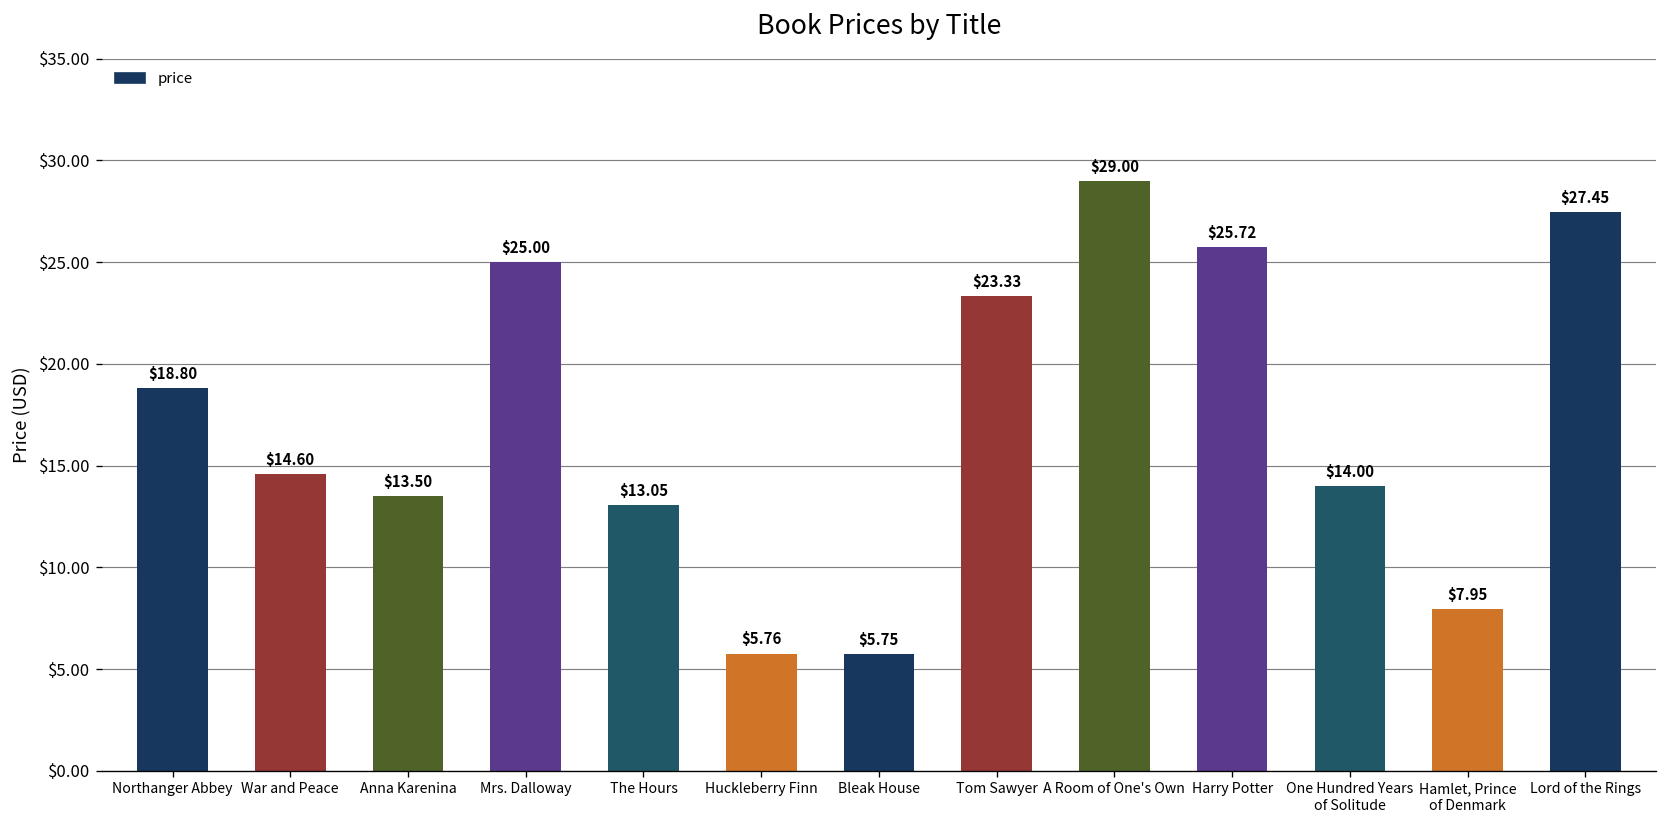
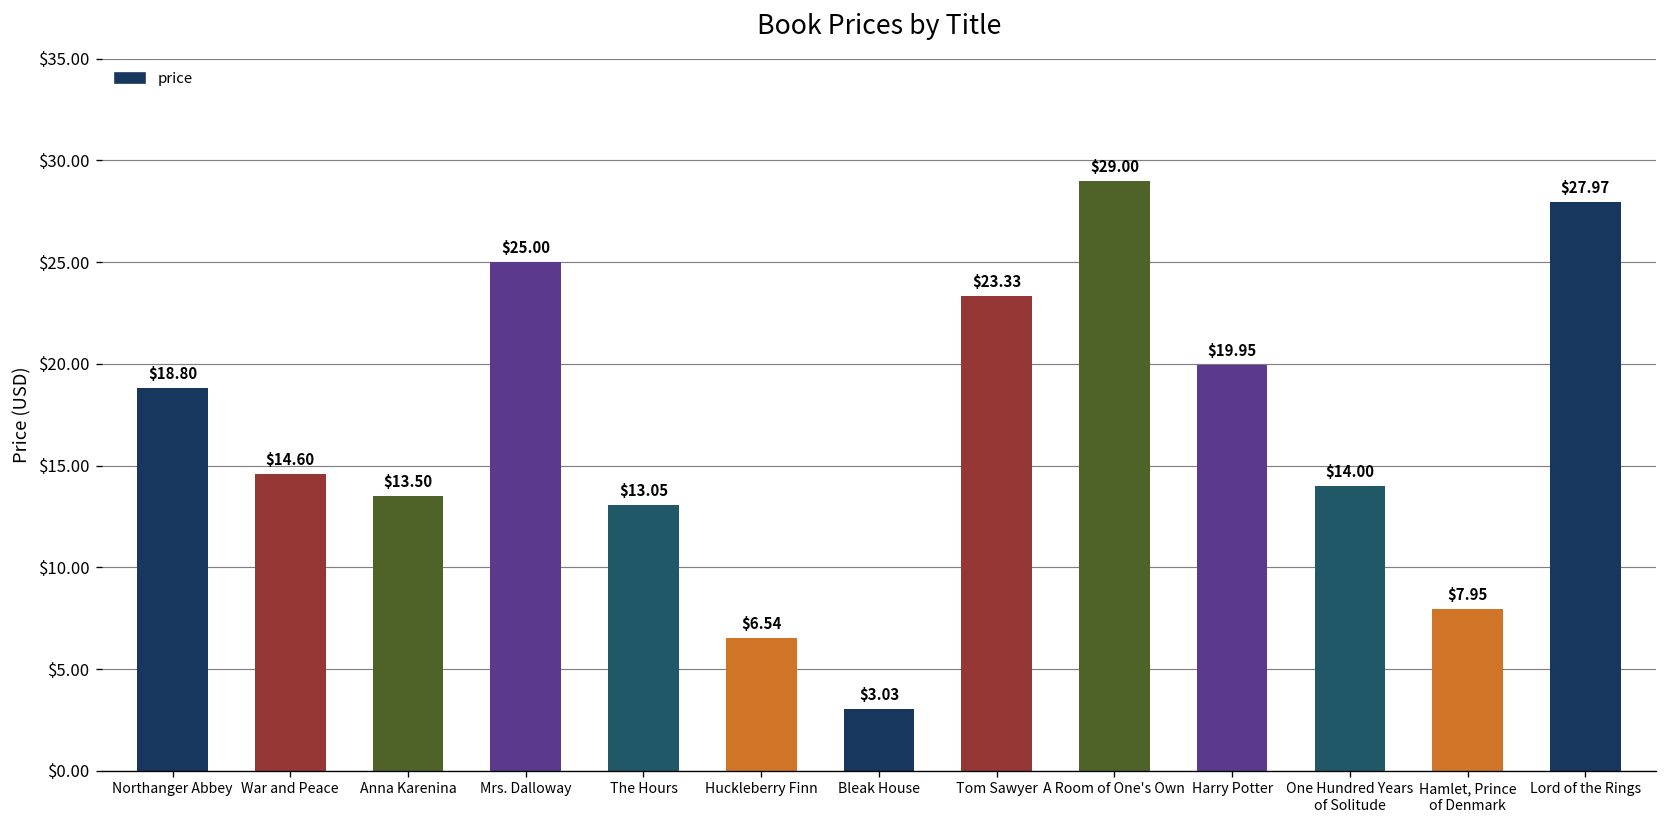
  {
    "Northanger Abbey": "$18.80",
    "War and Peace": "$14.60",
    "Anna Karenina": "$13.50",
    "Mrs. Dalloway": "$25.00",
    "The Hours": "$13.05",
-   "Huckleberry Finn": "$5.76",
-   "Bleak House": "$5.75",
+   "Huckleberry Finn": "$6.54",
+   "Bleak House": "$3.03",
    "Tom Sawyer": "$23.33",
    "A Room of One's Own": "$29.00",
-   "Harry Potter": "$25.72",
+   "Harry Potter": "$19.95",
    "One Hundred Years of Solitude": "$14.00",
    "Hamlet, Prince of Denmark": "$7.95",
-   "Lord of the Rings": "$27.45"
+   "Lord of the Rings": "$27.97"
  }
